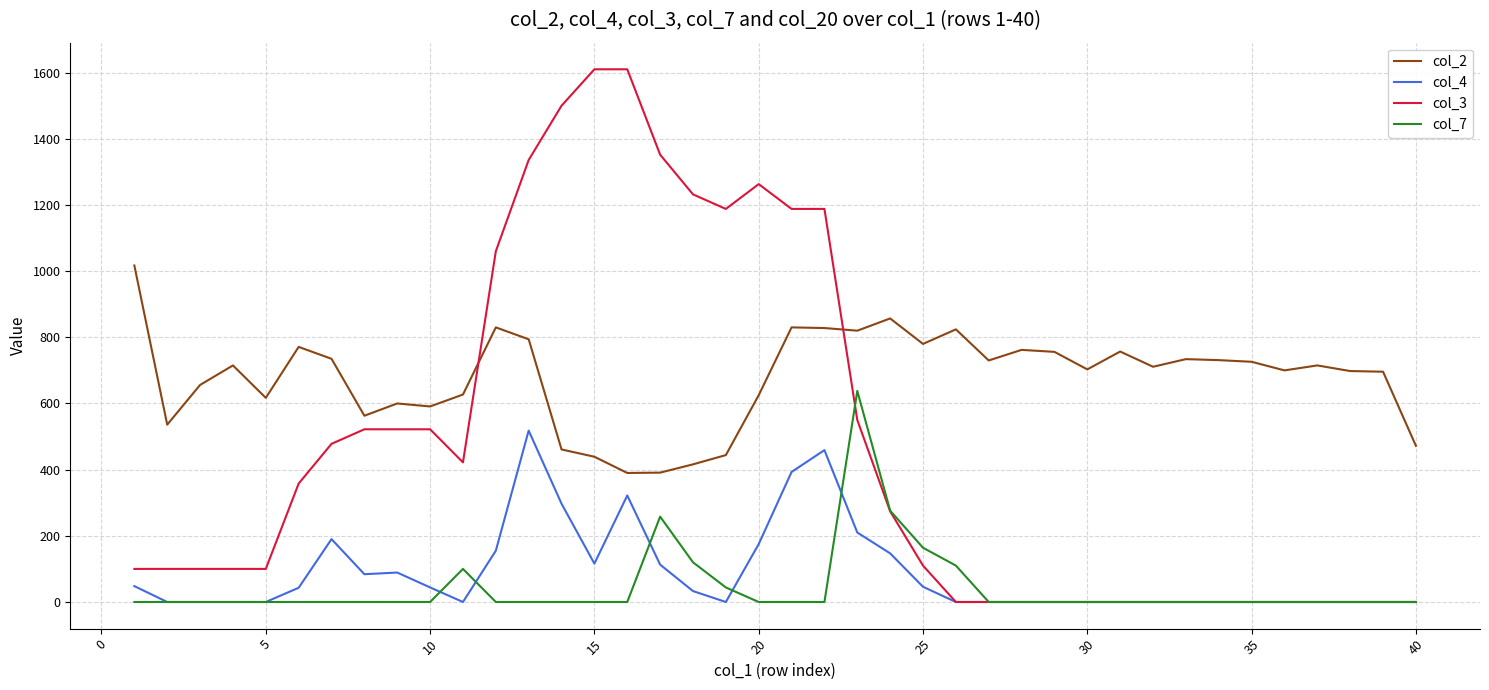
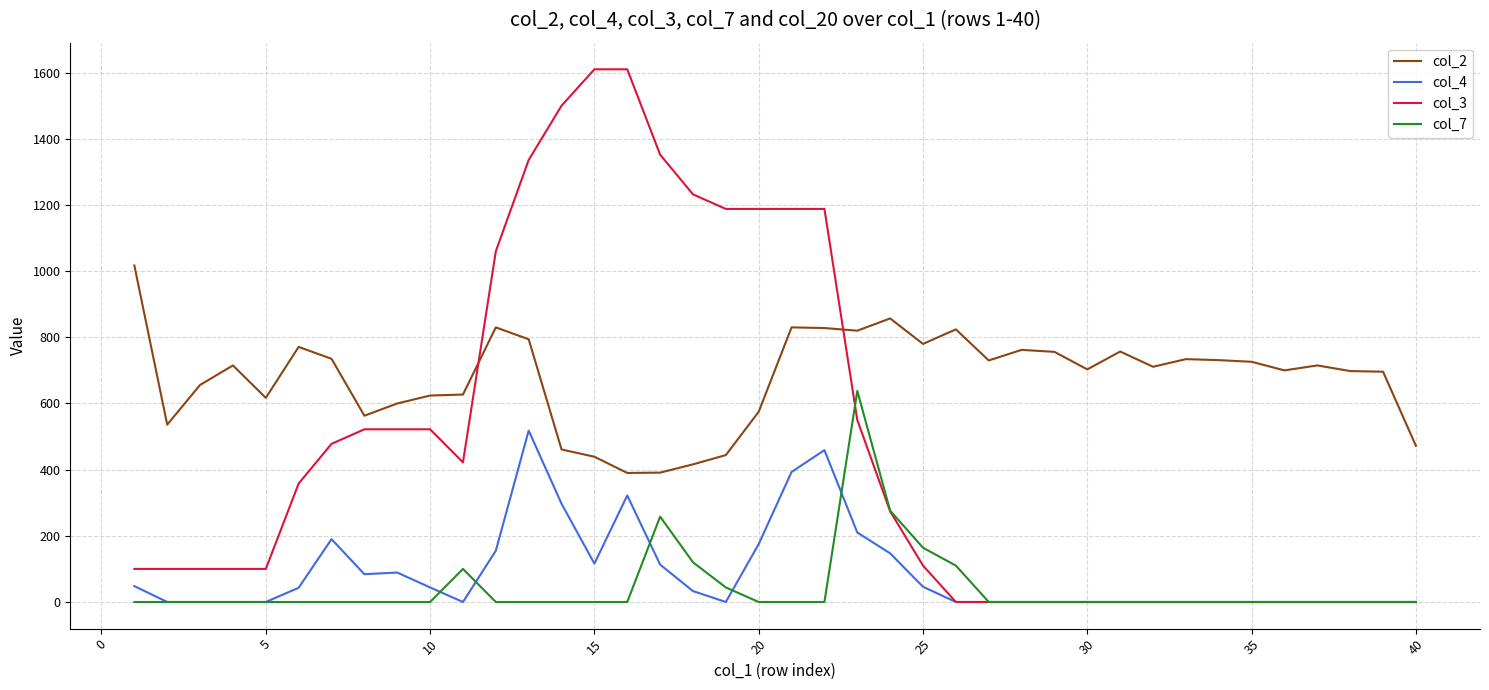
  {
    "col_2": {
      "5": 620,
-     "10": 590,
+     "10": 620,
      "15": 440,
-     "20": 630,
+     "20": 580,
      "25": 780,
      "30": 700,
      "35": 730,
      "40": 470
    },
    "col_4": {
      "10": 40,
      "15": 120,
      "20": 180,
      "25": 50
    },
    "col_3": {
      "5": 100,
      "10": 520,
      "15": 1610,
-     "20": 1260,
+     "20": 1190,
      "25": 110
    },
    "col_7": {
      "10": 0,
      "15": 0,
      "20": 0,
      "25": 160
    }
  }
